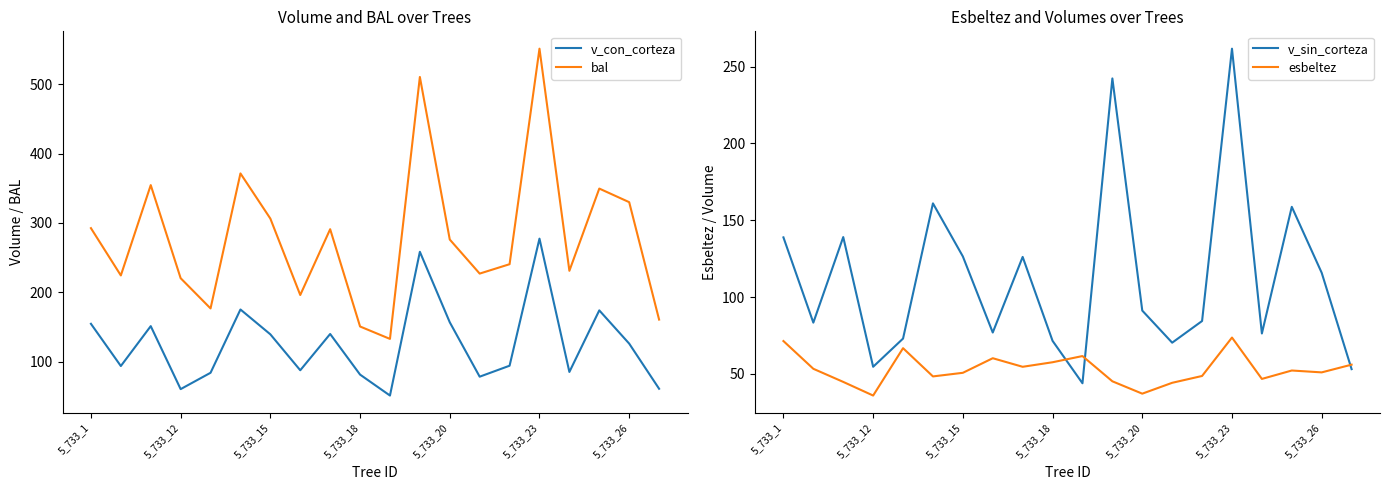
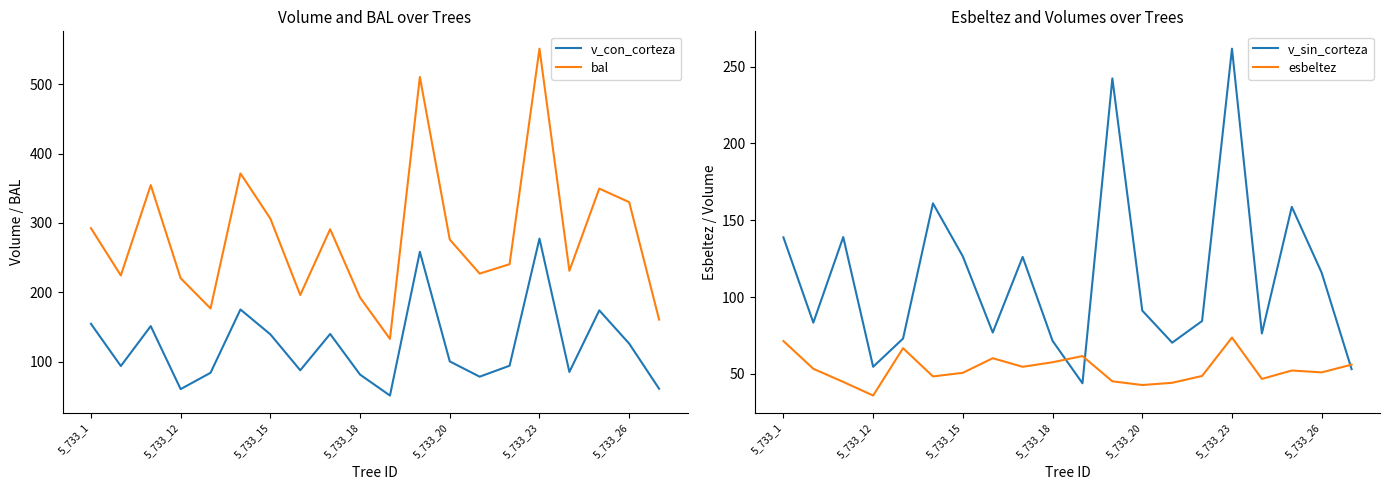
  {
    "Volume and BAL over Trees": {
      "v_con_corteza": {
        "5_733_1": 150,
        "5_733_12": 60,
        "5_733_15": 140,
        "5_733_18": 80,
-       "5_733_20": 160,
+       "5_733_20": 100,
        "5_733_23": 280,
        "5_733_26": 130
      },
      "bal": {
        "5_733_1": 290,
        "5_733_12": 220,
        "5_733_15": 310,
-       "5_733_18": 150,
+       "5_733_18": 190,
        "5_733_20": 280,
        "5_733_23": 550,
        "5_733_26": 330
      }
    },
    "Esbeltez and Volumes over Trees": {
      "v_sin_corteza": {
        "5_733_1": 139,
        "5_733_12": 55,
        "5_733_15": 126,
        "5_733_18": 71,
        "5_733_20": 91,
        "5_733_23": 262,
        "5_733_26": 116
      },
      "esbeltez": {
        "5_733_1": 71,
        "5_733_12": 36,
        "5_733_15": 51,
        "5_733_18": 58,
-       "5_733_20": 37,
+       "5_733_20": 43,
        "5_733_23": 74,
        "5_733_26": 51
      }
    }
  }
